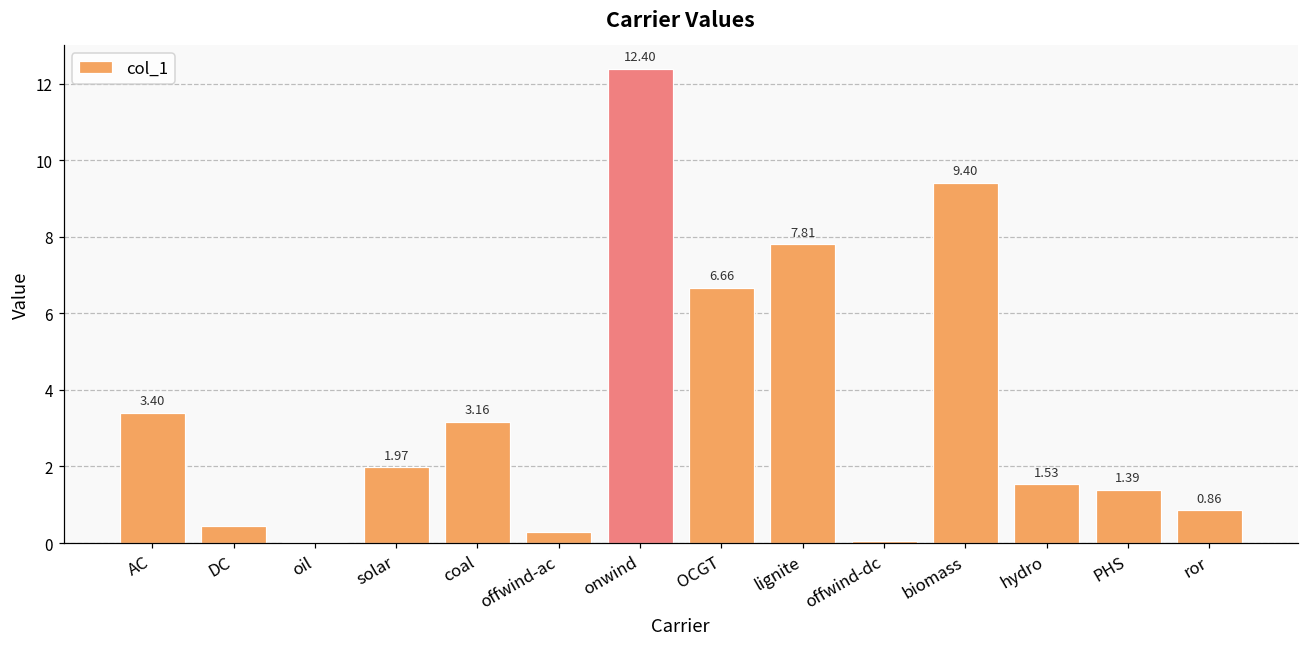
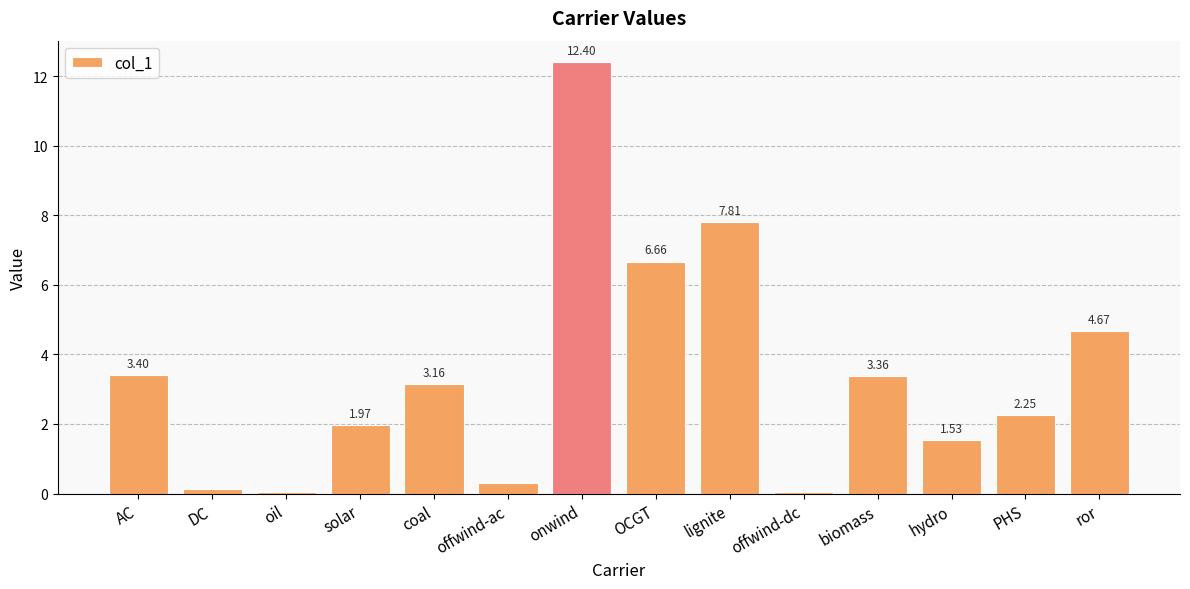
  {
    "AC": 3.40,
-   "DC": 0.4,
+   "DC": 0.1,
    "solar": 1.97,
    "coal": 3.16,
    "onwind": 12.40,
    "OCGT": 6.66,
    "lignite": 7.81,
-   "biomass": 9.40,
+   "biomass": 3.36,
    "hydro": 1.53,
-   "PHS": 1.39,
-   "ror": 0.86
+   "PHS": 2.25,
+   "ror": 4.67
  }
